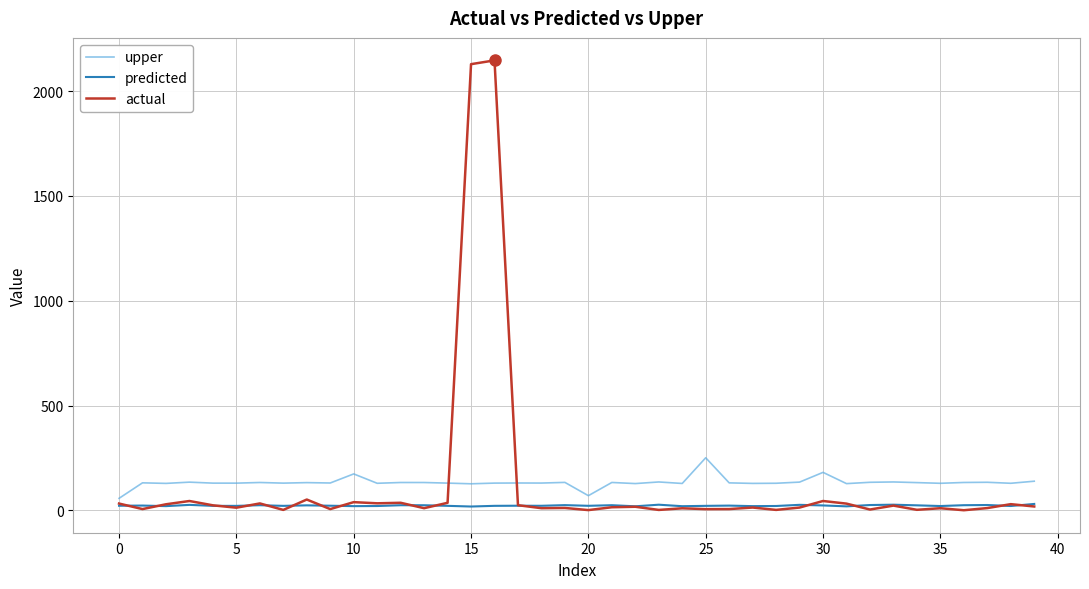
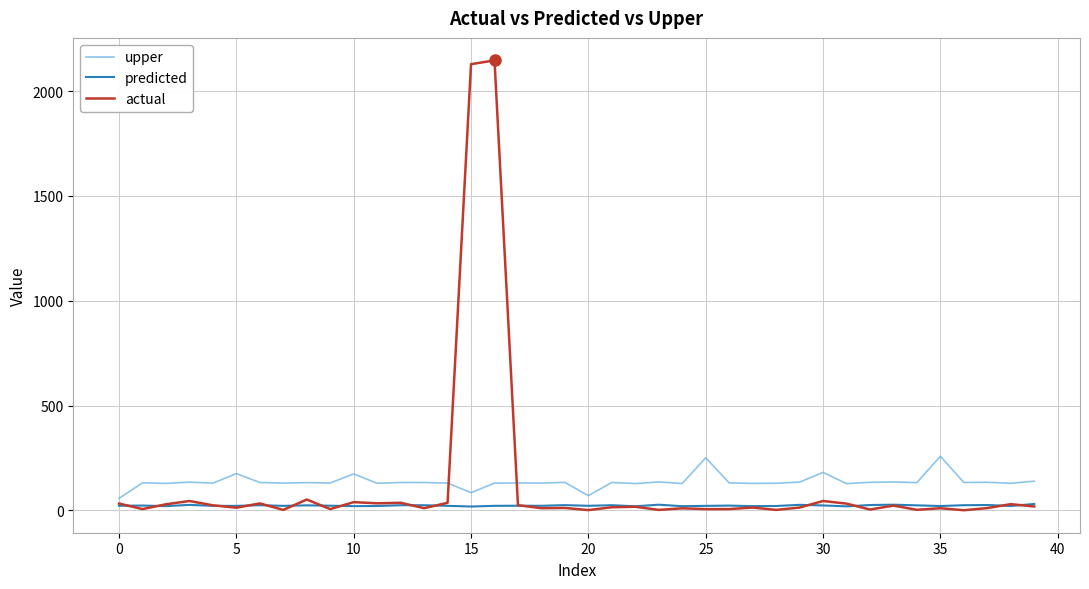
  {
    "upper": {
      "0": 60,
-     "5": 130,
+     "5": 180,
      "10": 170,
-     "15": 130,
+     "15": 80,
      "20": 70,
      "25": 250,
      "30": 180,
-     "35": 130
+     "35": 260
    },
    "predicted": {
      "10": 20,
      "15": 20,
      "20": 20,
      "25": 20,
      "30": 20
    }
  }
